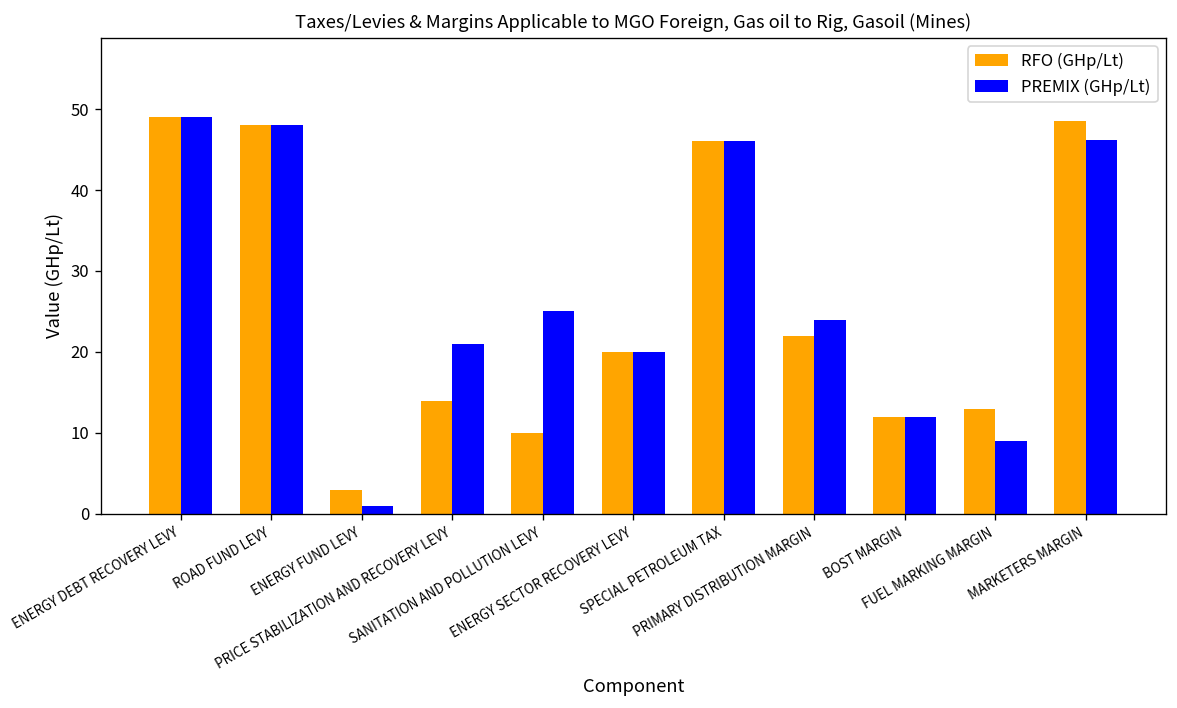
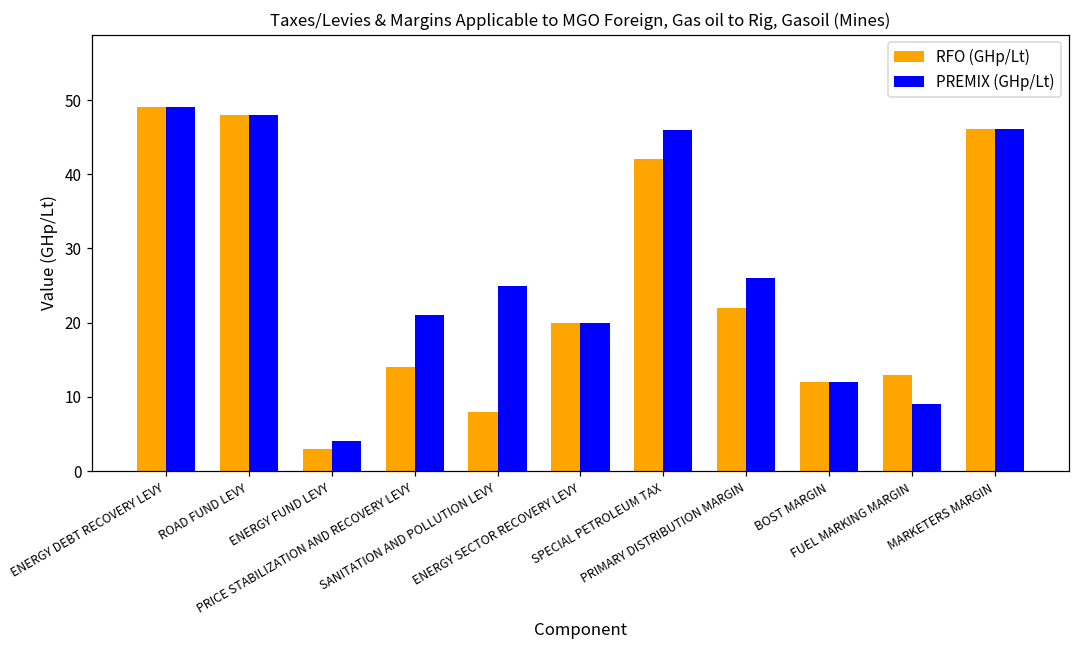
  {
    "RFO (GHp/Lt)": {
      "ENERGY DEBT RECOVERY LEVY": 49,
      "ROAD FUND LEVY": 48,
      "ENERGY FUND LEVY": 3,
      "PRICE STABILIZATION AND RECOVERY LEVY": 14,
-     "SANITATION AND POLLUTION LEVY": 10,
+     "SANITATION AND POLLUTION LEVY": 8,
      "ENERGY SECTOR RECOVERY LEVY": 20,
-     "SPECIAL PETROLEUM TAX": 46,
+     "SPECIAL PETROLEUM TAX": 42,
      "PRIMARY DISTRIBUTION MARGIN": 22,
      "BOST MARGIN": 12,
      "FUEL MARKING MARGIN": 13,
-     "MARKETERS MARGIN": 49
+     "MARKETERS MARGIN": 46
    },
    "PREMIX (GHp/Lt)": {
      "ENERGY DEBT RECOVERY LEVY": 49,
      "ROAD FUND LEVY": 48,
-     "ENERGY FUND LEVY": 1,
+     "ENERGY FUND LEVY": 4,
      "PRICE STABILIZATION AND RECOVERY LEVY": 21,
      "SANITATION AND POLLUTION LEVY": 25,
      "ENERGY SECTOR RECOVERY LEVY": 20,
      "SPECIAL PETROLEUM TAX": 46,
-     "PRIMARY DISTRIBUTION MARGIN": 24,
+     "PRIMARY DISTRIBUTION MARGIN": 26,
      "BOST MARGIN": 12,
      "FUEL MARKING MARGIN": 9,
      "MARKETERS MARGIN": 46
    }
  }
